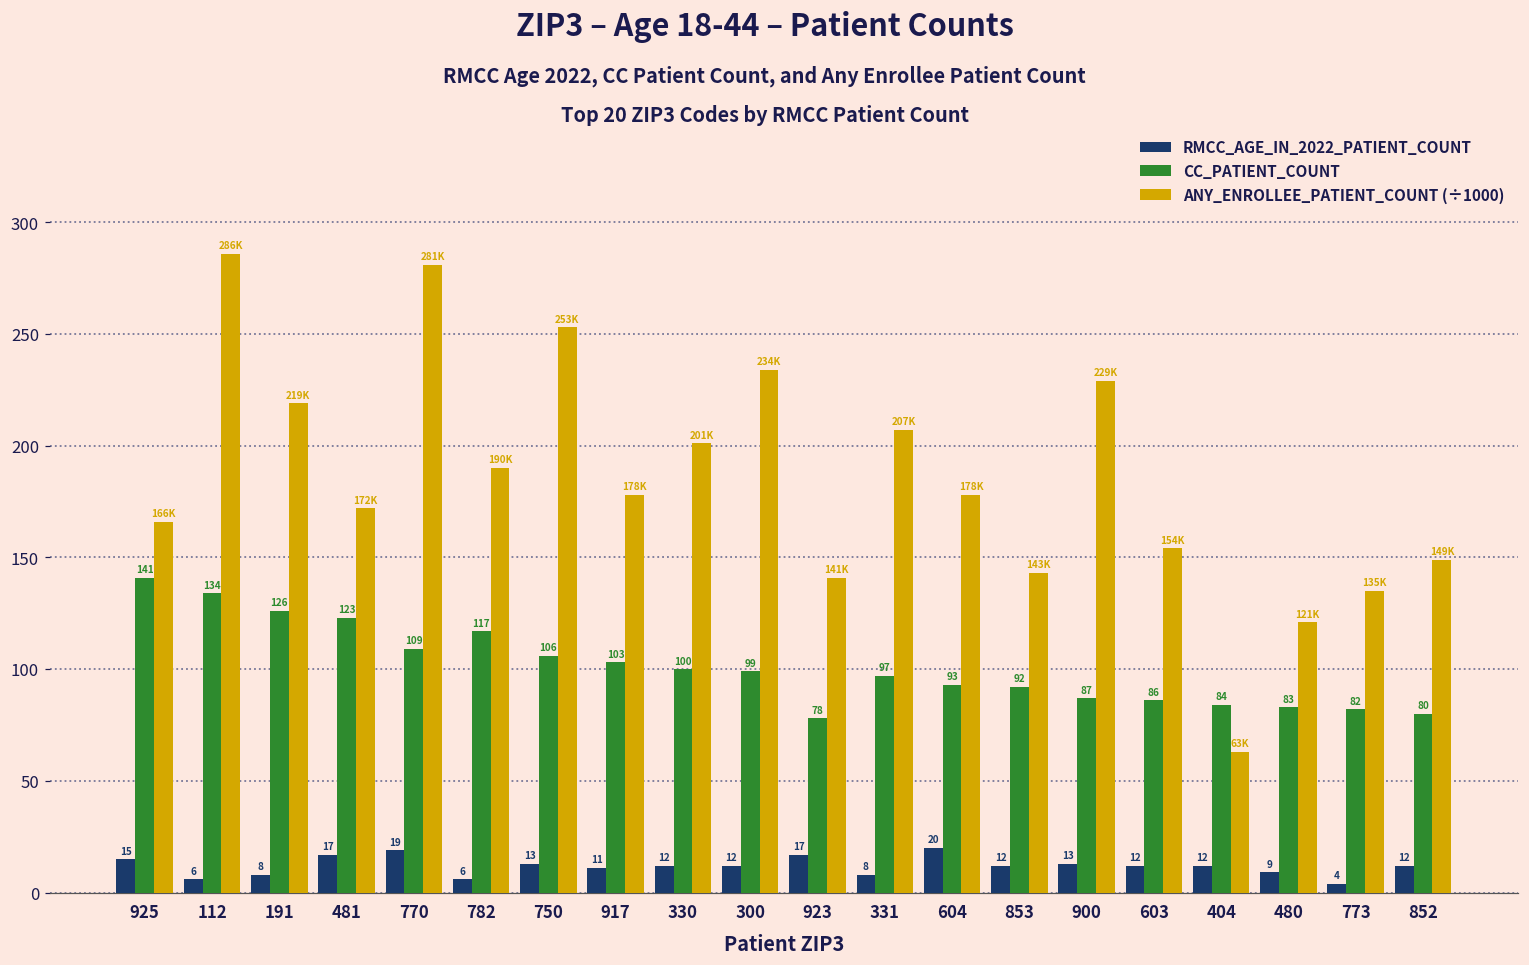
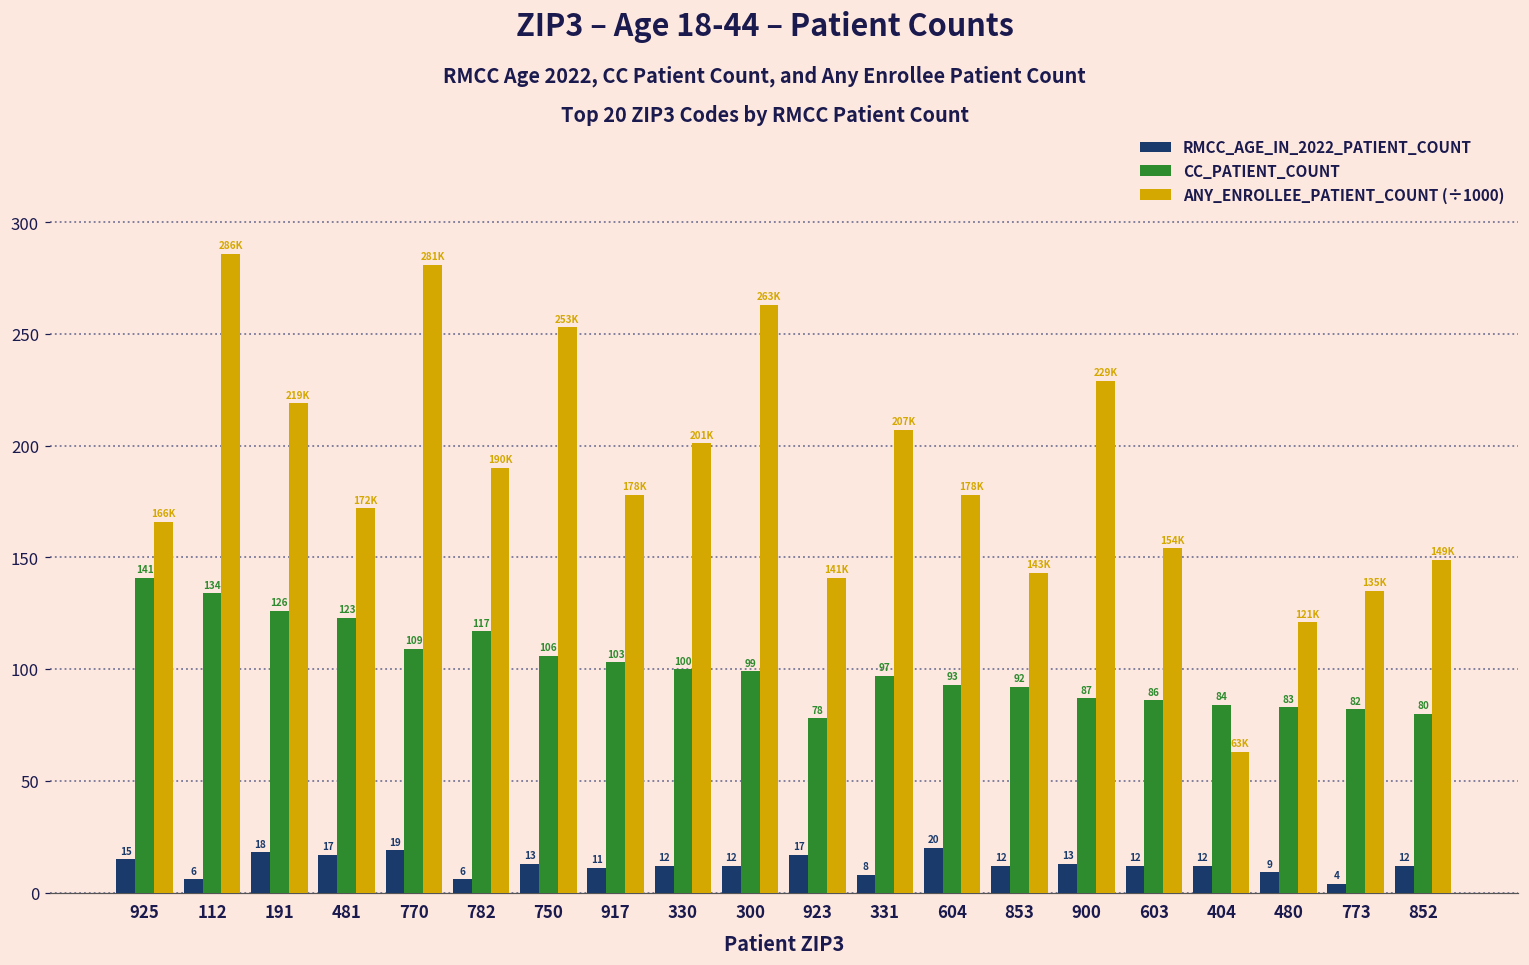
  {
    "RMCC_AGE_IN_2022_PATIENT_COUNT": {
      "925": "15",
      "112": "6",
-     "191": "8",
+     "191": "18",
      "481": "17",
      "770": "19",
      "782": "6",
      "750": "13",
      "917": "11",
      "330": "12",
      "300": "12",
      "923": "17",
      "331": "8",
      "604": "20",
      "853": "12",
      "900": "13",
      "603": "12",
      "404": "12",
      "480": "9",
      "773": "4",
      "852": "12"
    },
    "CC_PATIENT_COUNT": {
      "925": "141",
      "112": "134",
      "191": "126",
      "481": "123",
      "770": "109",
      "782": "117",
      "750": "106",
      "917": "103",
      "330": "100",
      "300": "99",
      "923": "78",
      "331": "97",
      "604": "93",
      "853": "92",
      "900": "87",
      "603": "86",
      "404": "84",
      "480": "83",
      "773": "82",
      "852": "80"
    },
    "ANY_ENROLLEE_PATIENT_COUNT (÷1000)": {
      "925": "166K",
      "112": "286K",
      "191": "219K",
      "481": "172K",
      "770": "281K",
      "782": "190K",
      "750": "253K",
      "917": "178K",
      "330": "201K",
-     "300": "234K",
+     "300": "263K",
      "923": "141K",
      "331": "207K",
      "604": "178K",
      "853": "143K",
      "900": "229K",
      "603": "154K",
      "404": "63K",
      "480": "121K",
      "773": "135K",
      "852": "149K"
    }
  }
